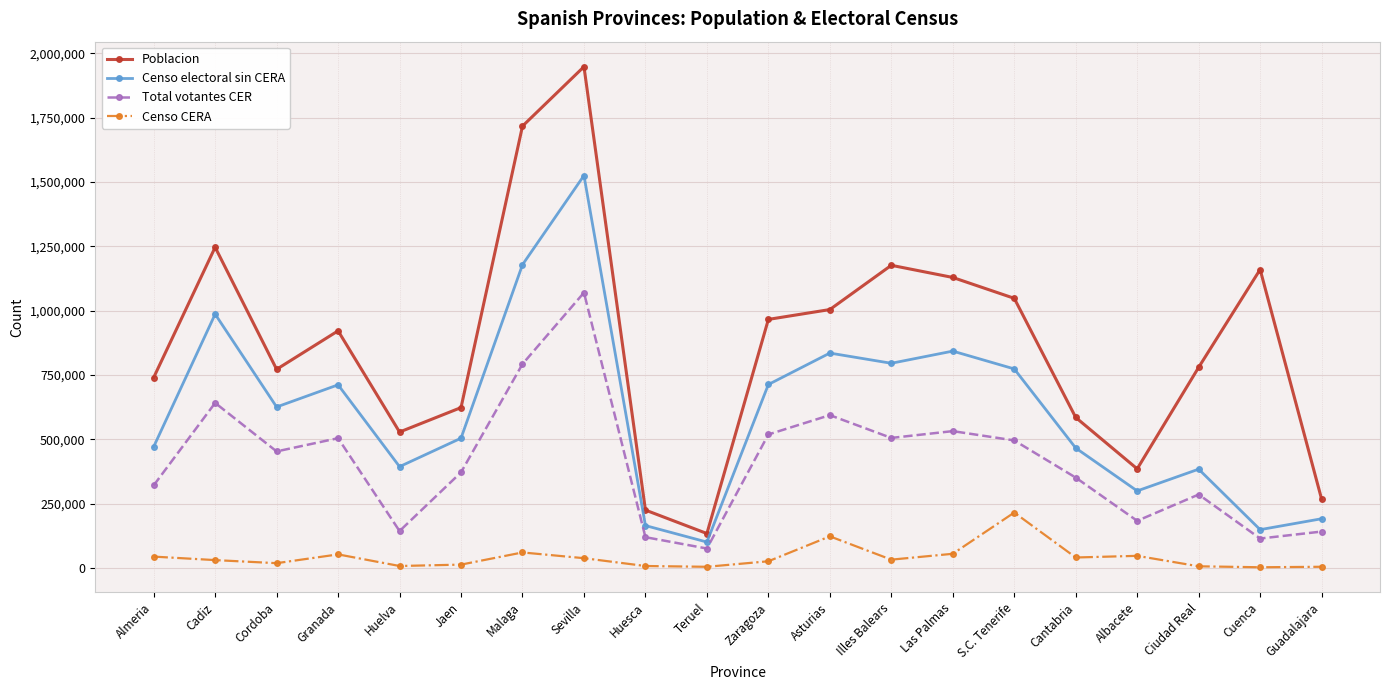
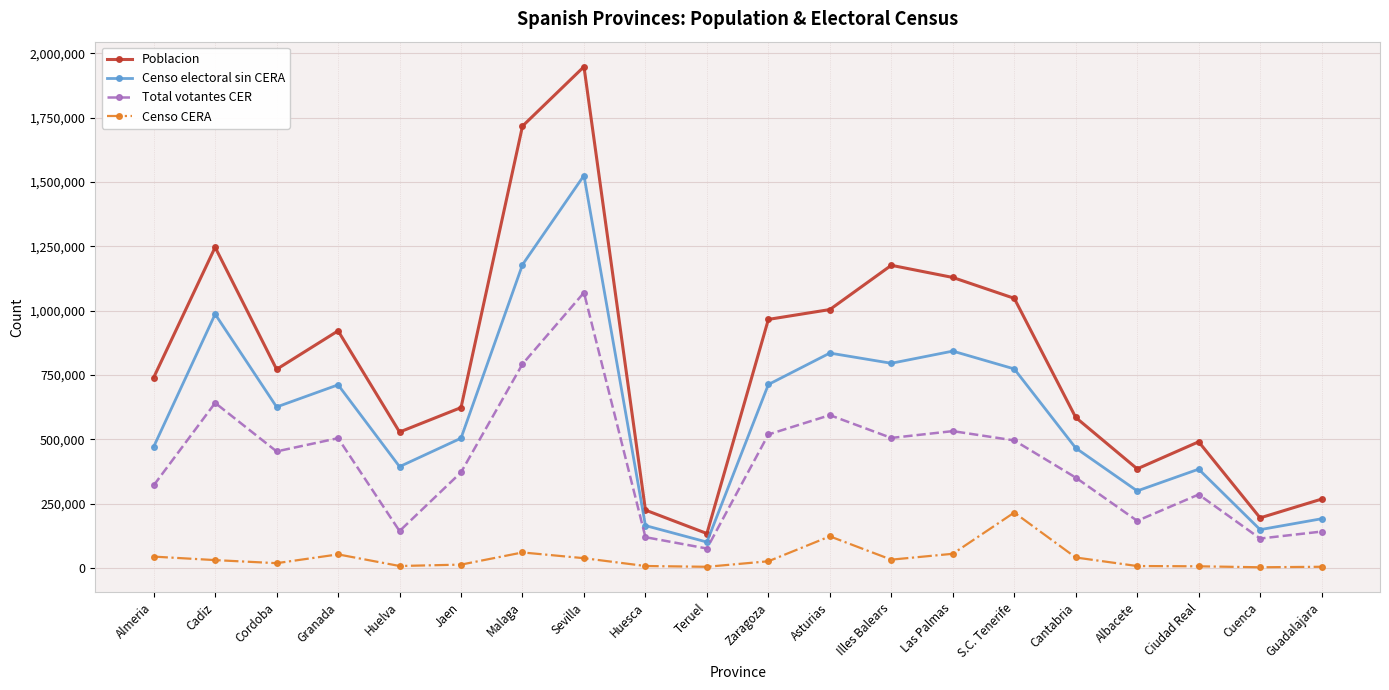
  {
    "Poblacion": {
      "Almeria": "740,000",
      "Cadiz": "1,250,000",
      "Cordoba": "770,000",
      "Granada": "920,000",
      "Huelva": "530,000",
      "Jaen": "620,000",
      "Malaga": "1,720,000",
      "Sevilla": "1,950,000",
      "Huesca": "230,000",
      "Teruel": "130,000",
      "Zaragoza": "970,000",
      "Asturias": "1,000,000",
      "Illes Balears": "1,180,000",
      "Las Palmas": "1,130,000",
      "S.C. Tenerife": "1,050,000",
      "Cantabria": "590,000",
      "Albacete": "390,000",
-     "Ciudad Real": "780,000",
-     "Cuenca": "1,160,000",
+     "Ciudad Real": "490,000",
+     "Cuenca": "200,000",
      "Guadalajara": "270,000"
    },
    "Censo electoral sin CERA": {
      "Almeria": "470,000",
      "Cadiz": "990,000",
      "Cordoba": "630,000",
      "Granada": "710,000",
      "Huelva": "390,000",
      "Jaen": "500,000",
      "Malaga": "1,180,000",
      "Sevilla": "1,530,000",
      "Huesca": "170,000",
      "Teruel": "100,000",
      "Zaragoza": "710,000",
      "Asturias": "840,000",
      "Illes Balears": "800,000",
      "Las Palmas": "840,000",
      "S.C. Tenerife": "770,000",
      "Cantabria": "470,000",
      "Albacete": "300,000",
      "Ciudad Real": "380,000",
      "Cuenca": "150,000",
      "Guadalajara": "190,000"
    },
    "Total votantes CER": {
      "Almeria": "320,000",
      "Cadiz": "640,000",
      "Cordoba": "450,000",
      "Granada": "500,000",
      "Huelva": "140,000",
      "Jaen": "370,000",
      "Malaga": "790,000",
      "Sevilla": "1,070,000",
      "Huesca": "120,000",
      "Teruel": "80,000",
      "Zaragoza": "520,000",
      "Asturias": "590,000",
      "Illes Balears": "510,000",
      "Las Palmas": "530,000",
      "S.C. Tenerife": "500,000",
      "Cantabria": "350,000",
      "Albacete": "180,000",
      "Ciudad Real": "290,000",
      "Cuenca": "110,000",
      "Guadalajara": "140,000"
    },
    "Censo CERA": {
      "Almeria": "40,000",
      "Cadiz": "30,000",
      "Cordoba": "20,000",
      "Granada": "50,000",
      "Huelva": "10,000",
      "Jaen": "10,000",
      "Malaga": "60,000",
      "Sevilla": "40,000",
      "Huesca": "10,000",
      "Teruel": "10,000",
      "Zaragoza": "30,000",
      "Asturias": "120,000",
      "Illes Balears": "30,000",
      "Las Palmas": "60,000",
      "S.C. Tenerife": "220,000",
      "Cantabria": "40,000",
-     "Albacete": "50,000",
+     "Albacete": "10,000",
      "Ciudad Real": "10,000",
      "Cuenca": "0",
      "Guadalajara": "10,000"
    }
  }
